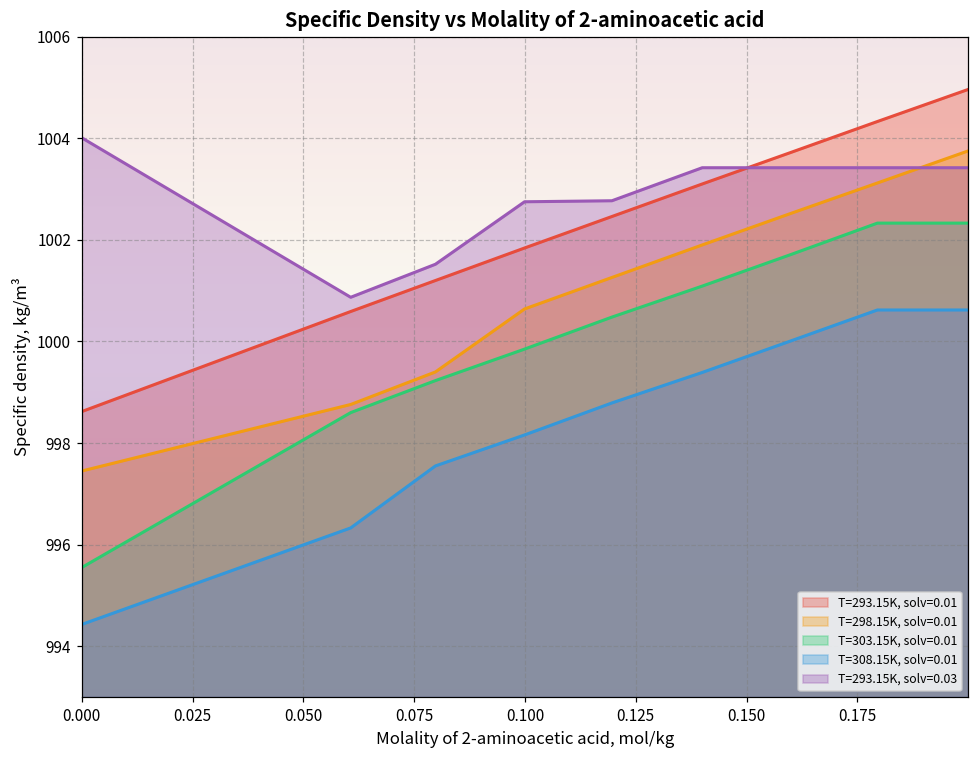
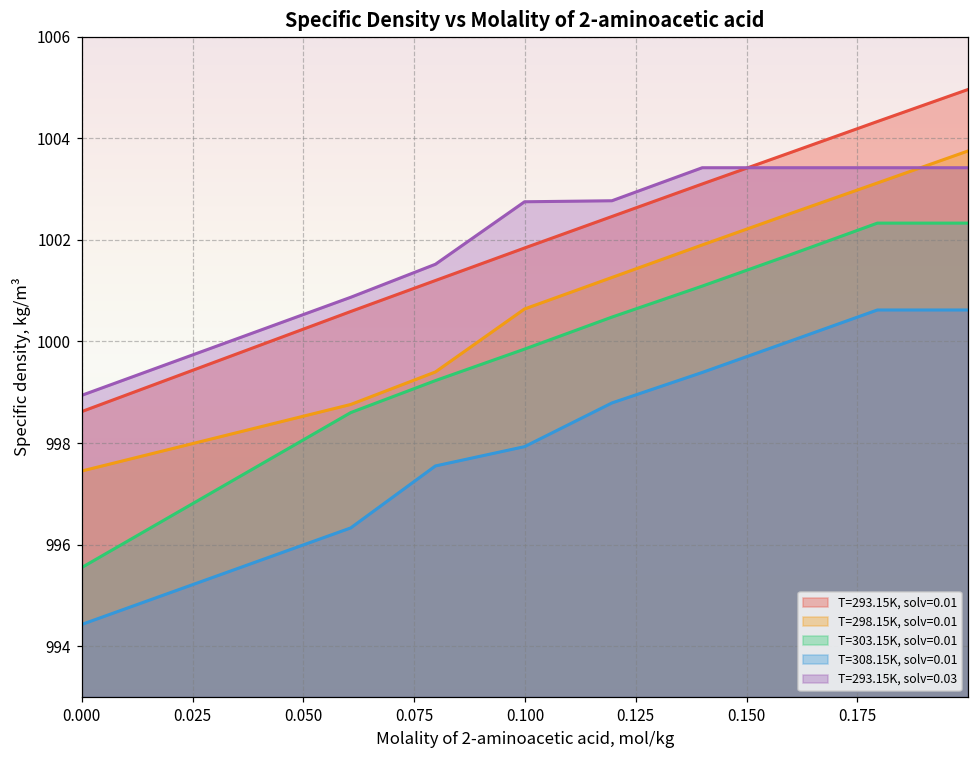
  {
    "T=303.15K, solv=0.01": {
      "0.000": 995.6,
      "0.100": 999.9
    },
    "T=308.15K, solv=0.01": {
      "0.000": 994.4,
-     "0.100": 998.2
+     "0.100": 997.9
    },
    "T=293.15K, solv=0.03": {
-     "0.000": 1004.0,
+     "0.000": 998.9,
      "0.100": 1002.8
    }
  }
